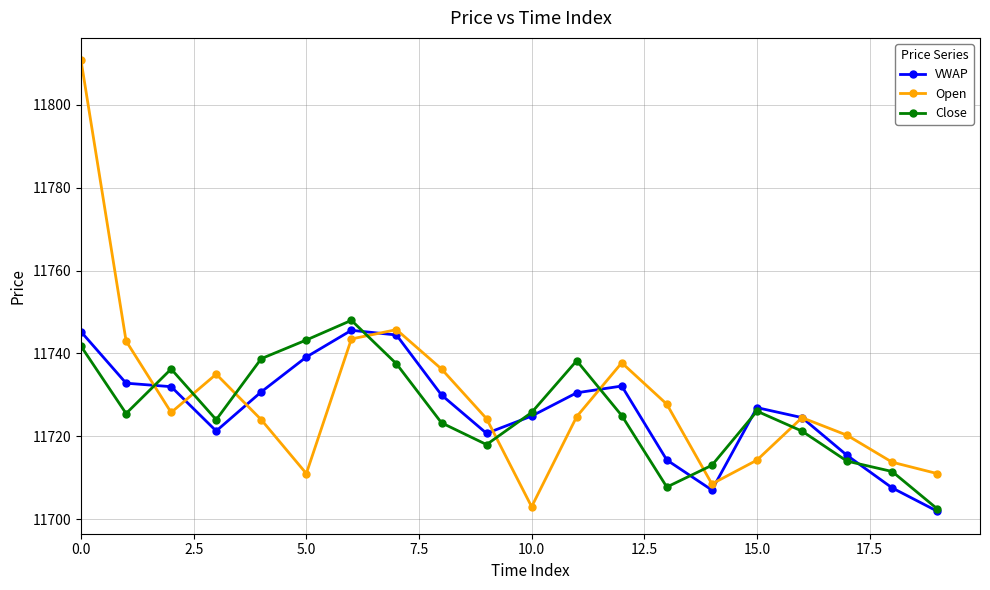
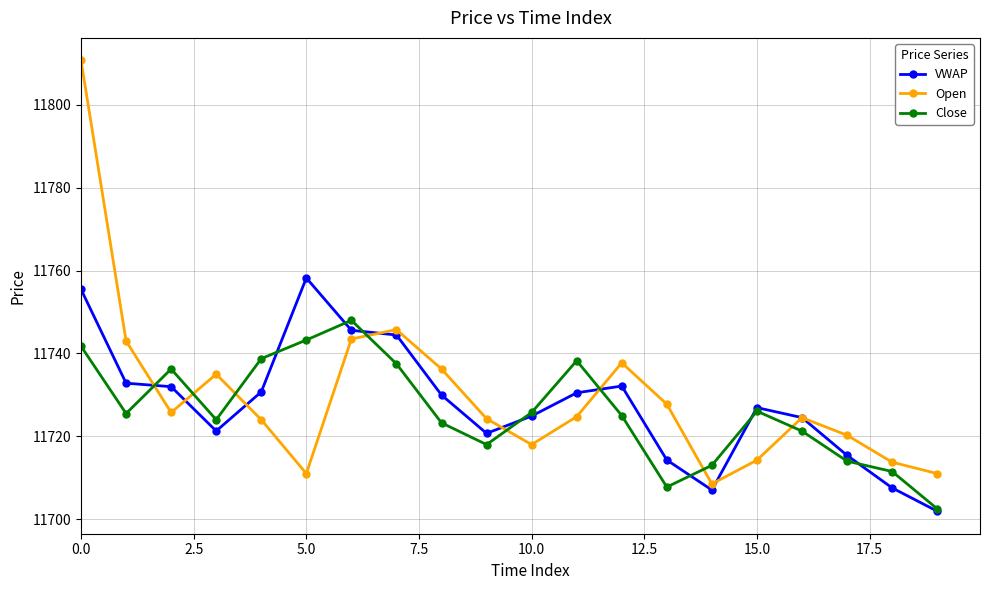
  {
    "VWAP": {
-     "0.0": 11745,
-     "5.0": 11739,
+     "0.0": 11755,
+     "5.0": 11758,
      "10.0": 11725,
      "15.0": 11727
    },
    "Open": {
      "0.0": 11811,
      "5.0": 11711,
-     "10.0": 11703,
+     "10.0": 11718,
      "15.0": 11714
    },
    "Close": {
      "0.0": 11742,
      "5.0": 11743,
      "10.0": 11726,
      "15.0": 11726
    }
  }
